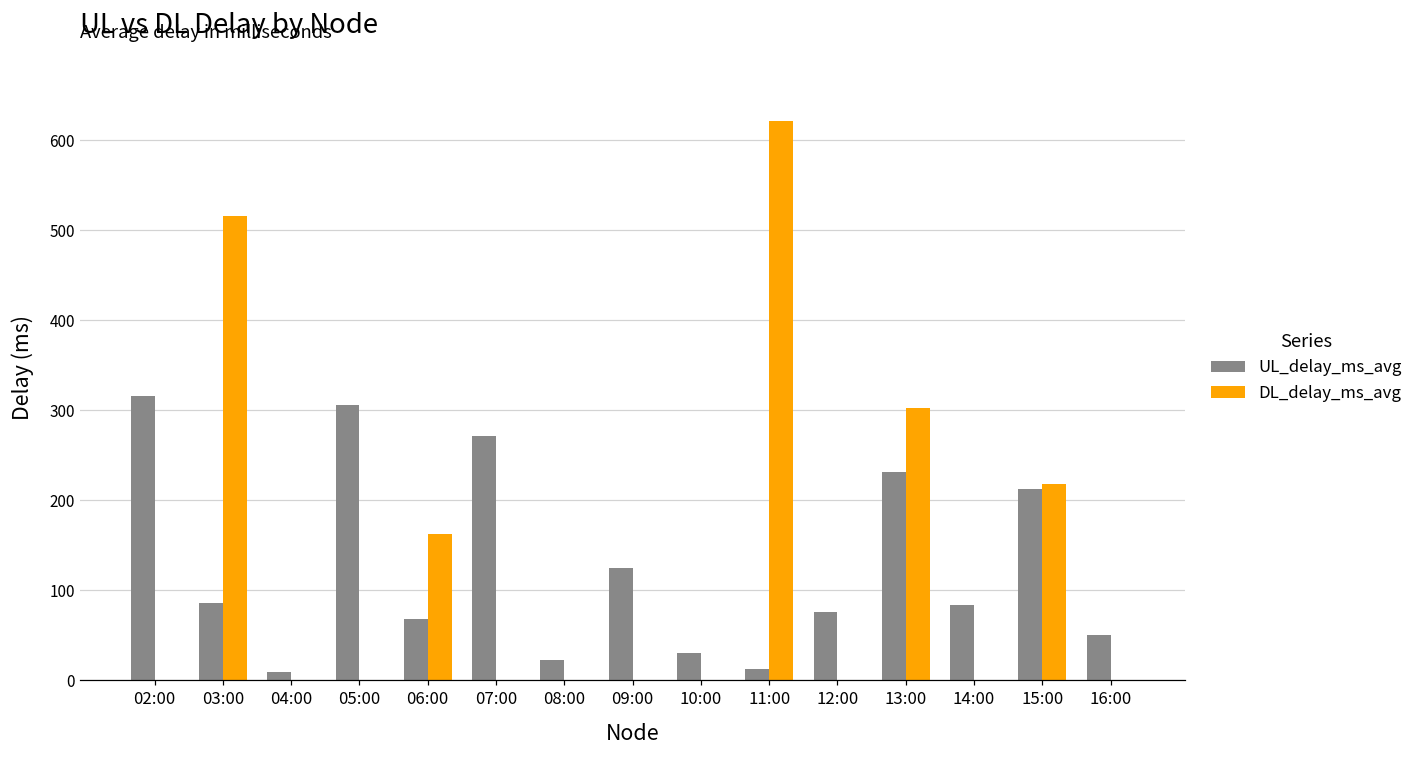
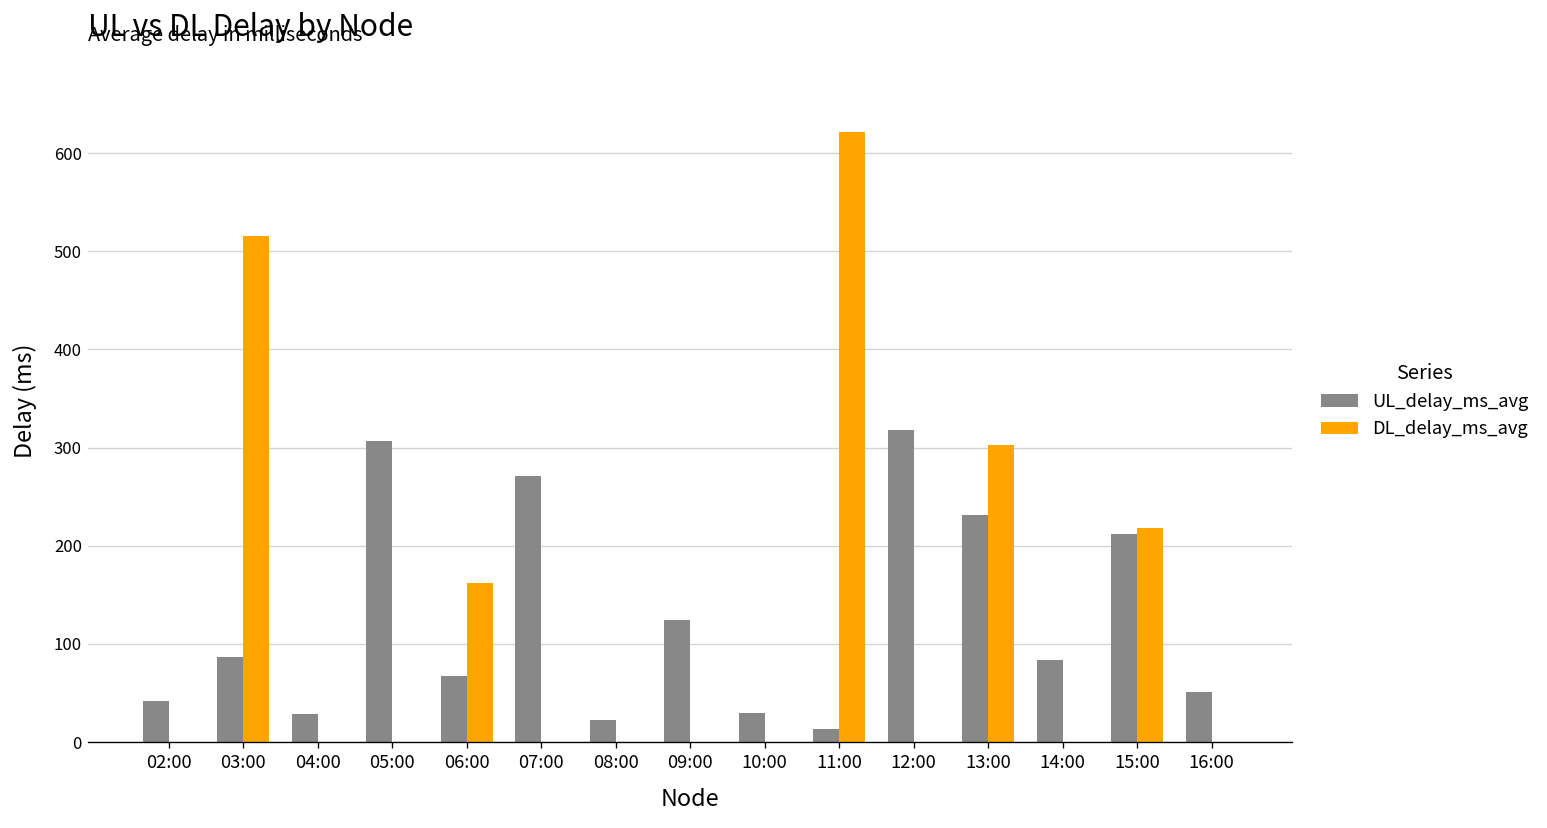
  {
    "UL_delay_ms_avg": {
-     "02:00": 320,
+     "02:00": 40,
      "03:00": 90,
-     "04:00": 10,
+     "04:00": 30,
      "05:00": 310,
      "06:00": 70,
      "07:00": 270,
      "08:00": 20,
      "09:00": 120,
      "10:00": 30,
      "11:00": 10,
-     "12:00": 80,
+     "12:00": 320,
      "13:00": 230,
      "14:00": 80,
      "15:00": 210,
      "16:00": 50
    },
    "DL_delay_ms_avg": {
      "02:00": 0,
      "03:00": 520,
      "04:00": 0,
      "05:00": 0,
      "06:00": 160,
      "07:00": 0,
      "08:00": 0,
      "09:00": 0,
      "10:00": 0,
      "11:00": 620,
      "12:00": 0,
      "13:00": 300,
      "14:00": 0,
      "15:00": 220,
      "16:00": 0
    }
  }
